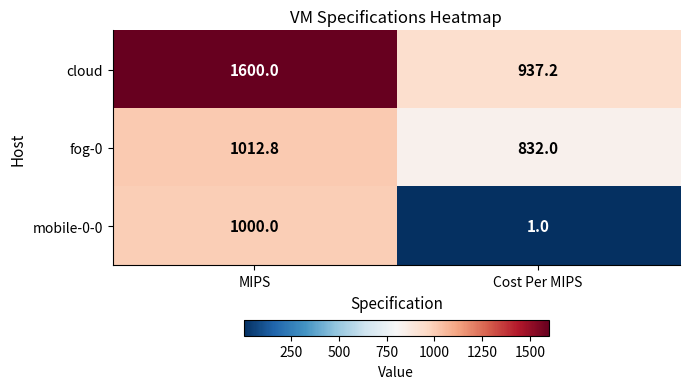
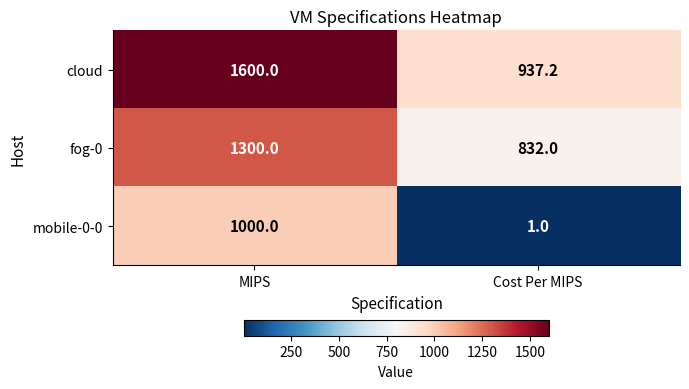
  {
    "cloud": {
      "MIPS": 1600.0,
      "Cost Per MIPS": 937.2
    },
    "fog-0": {
-     "MIPS": 1012.8,
+     "MIPS": 1300.0,
      "Cost Per MIPS": 832.0
    },
    "mobile-0-0": {
      "MIPS": 1000.0,
      "Cost Per MIPS": 1.0
    }
  }
